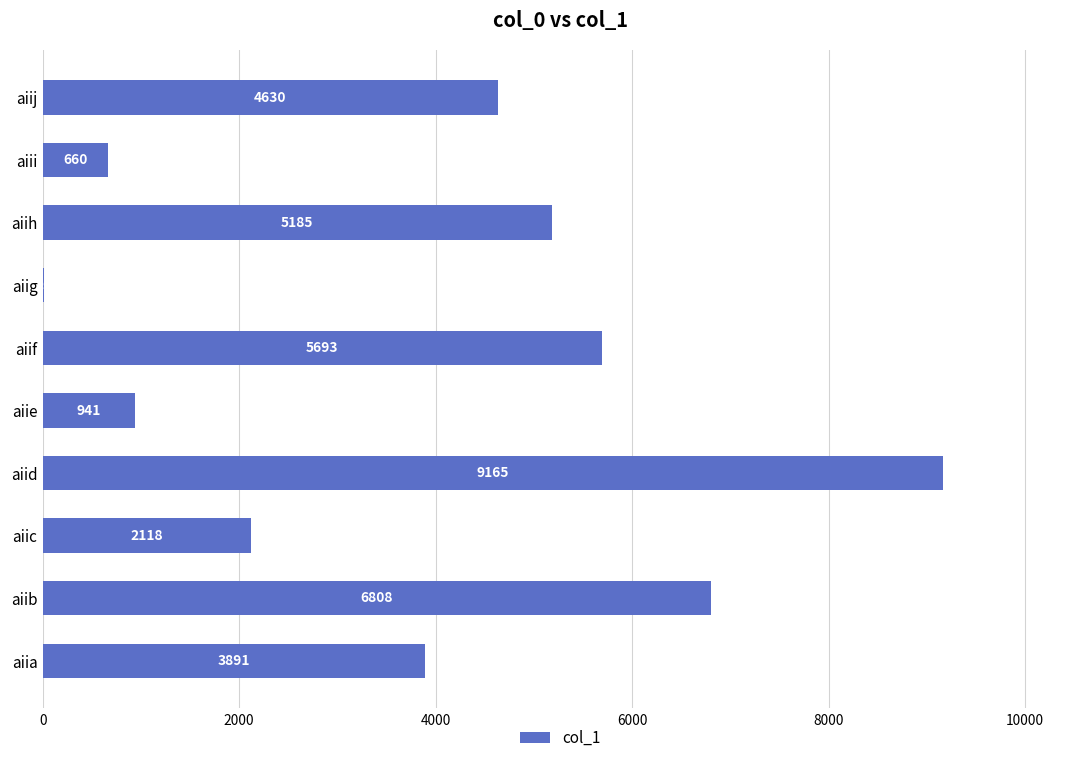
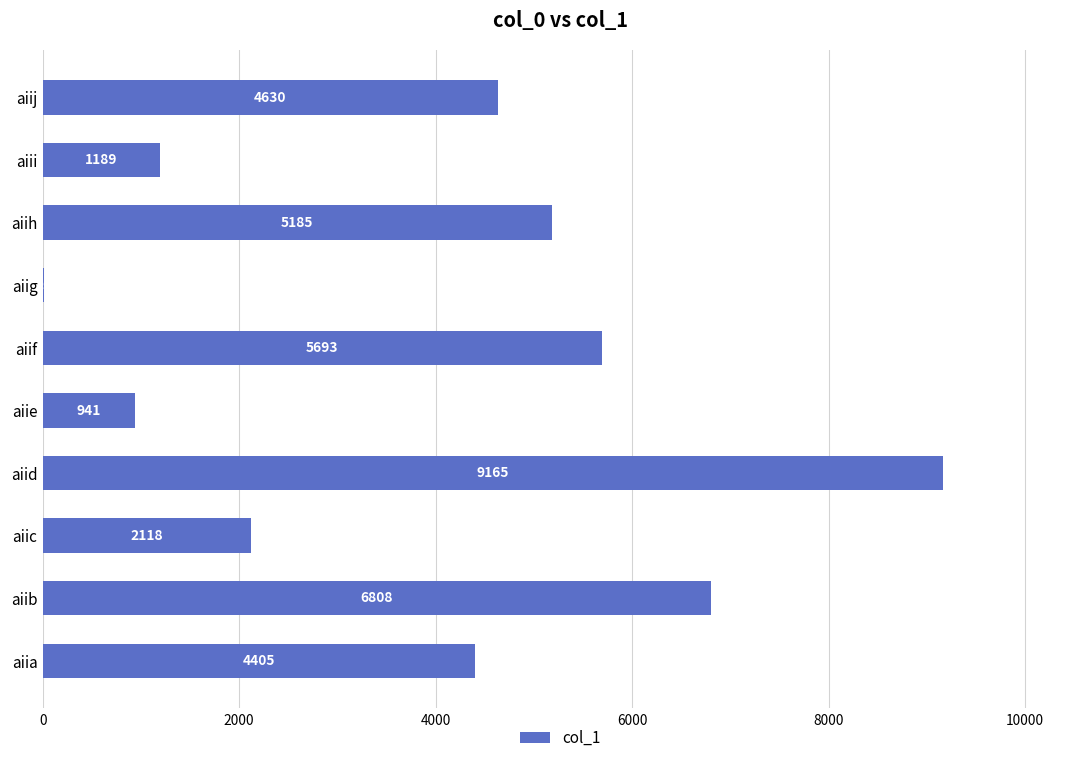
  {
    "aiij": 4630,
-   "aiii": 660,
+   "aiii": 1189,
    "aiih": 5185,
    "aiif": 5693,
    "aiie": 941,
    "aiid": 9165,
    "aiic": 2118,
    "aiib": 6808,
-   "aiia": 3891
+   "aiia": 4405
  }
